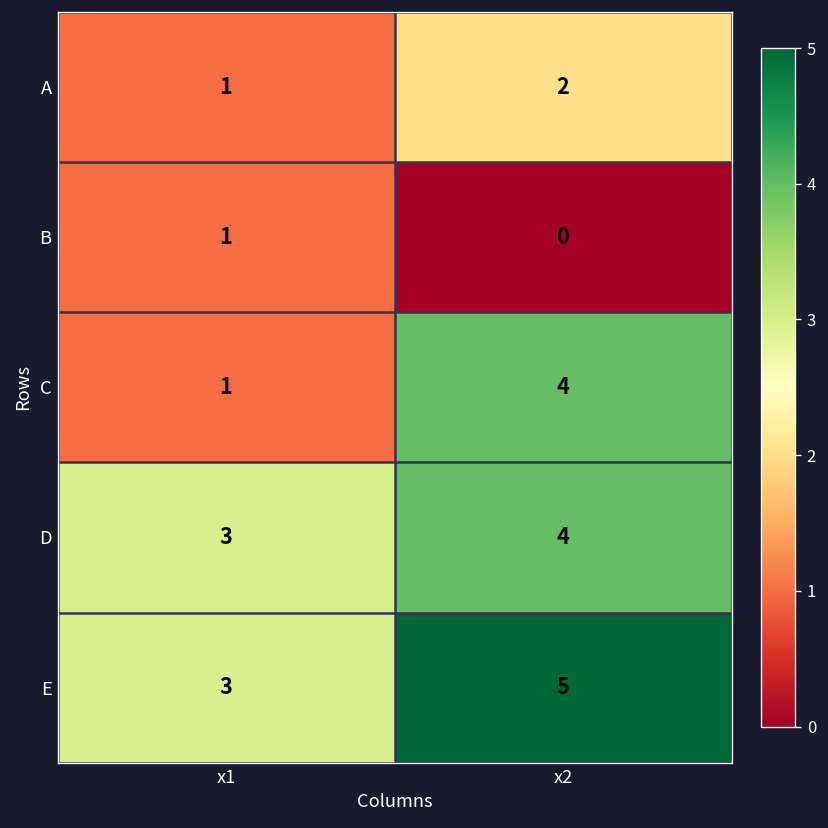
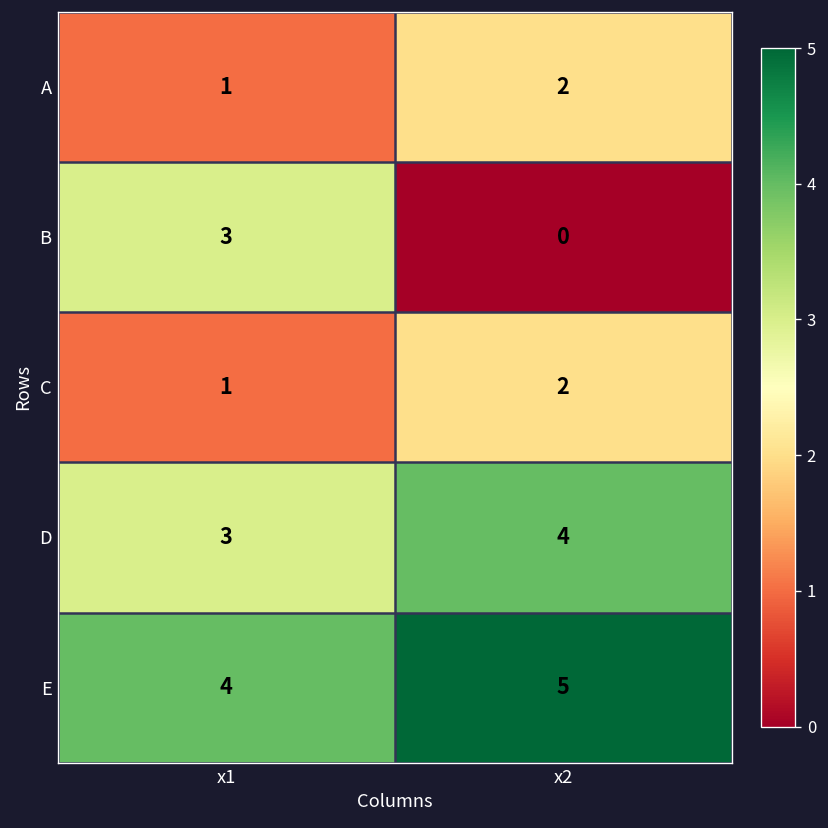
  {
    "A": {
      "x1": 1,
      "x2": 2
    },
    "B": {
-     "x1": 1,
+     "x1": 3,
      "x2": 0
    },
    "C": {
      "x1": 1,
-     "x2": 4
+     "x2": 2
    },
    "D": {
      "x1": 3,
      "x2": 4
    },
    "E": {
-     "x1": 3,
+     "x1": 4,
      "x2": 5
    }
  }
